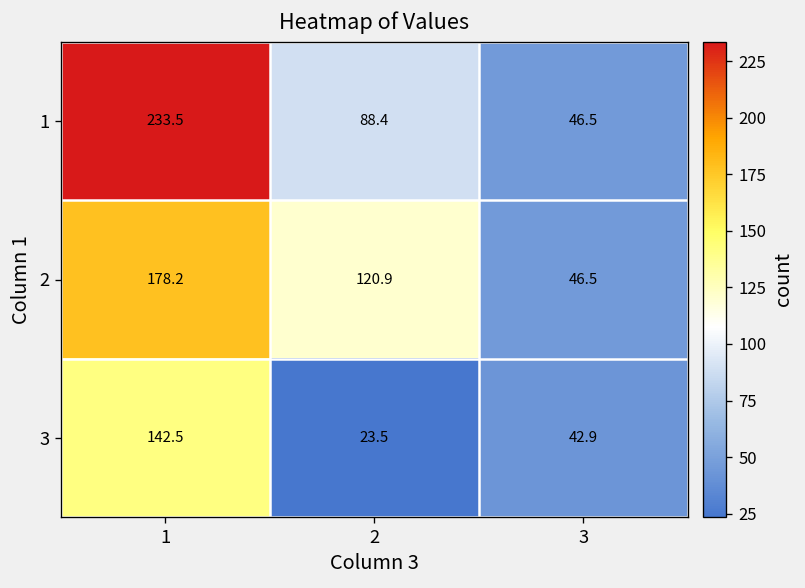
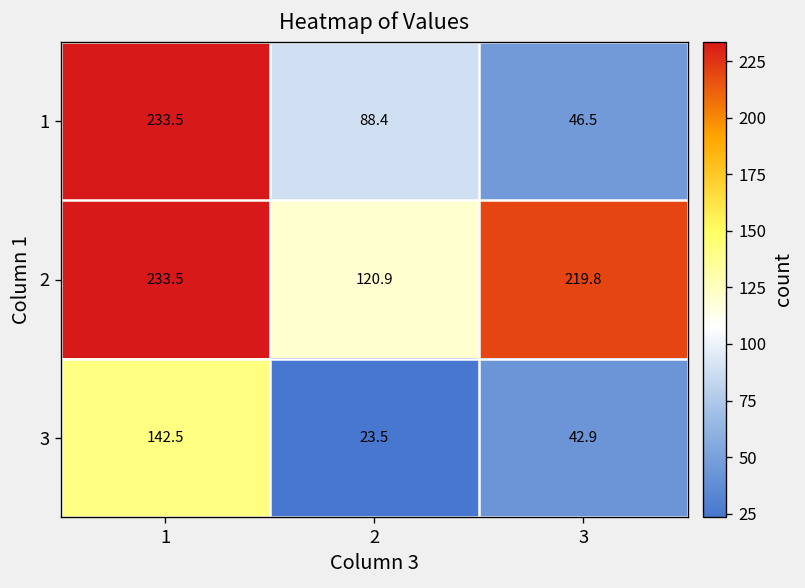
  {
    "1": {
      "1": 233.5,
      "2": 88.4,
      "3": 46.5
    },
    "2": {
-     "1": 178.2,
+     "1": 233.5,
      "2": 120.9,
-     "3": 46.5
+     "3": 219.8
    },
    "3": {
      "1": 142.5,
      "2": 23.5,
      "3": 42.9
    }
  }
